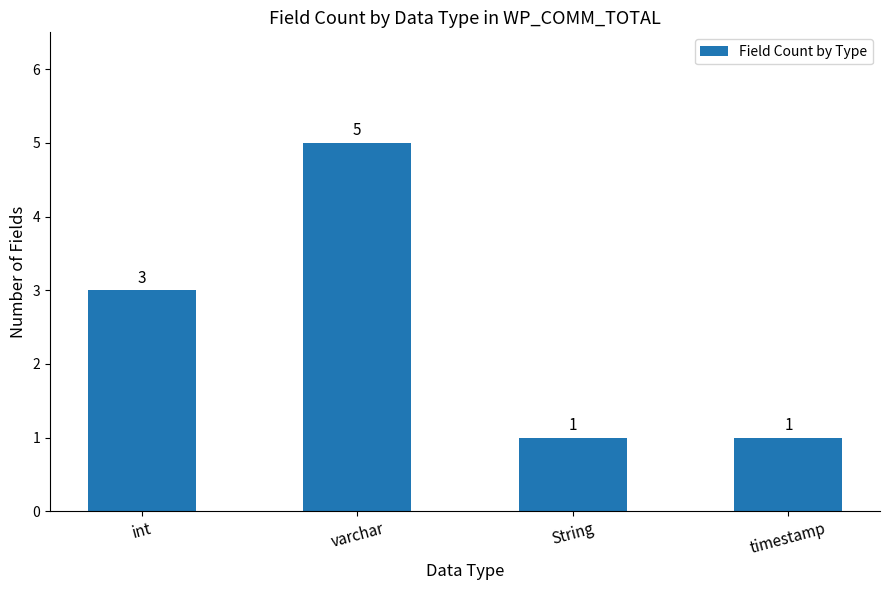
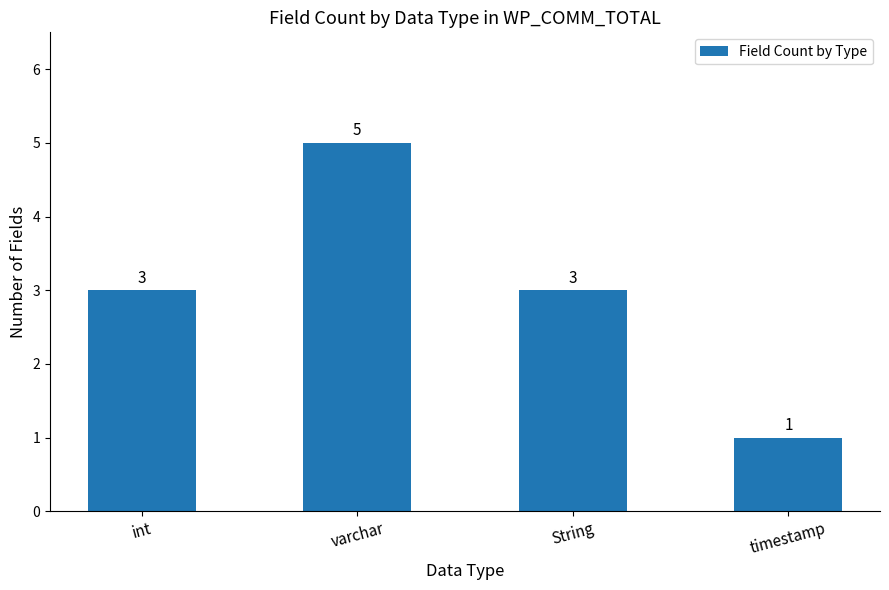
  {
    "int": 3,
    "varchar": 5,
-   "String": 1,
+   "String": 3,
    "timestamp": 1
  }
